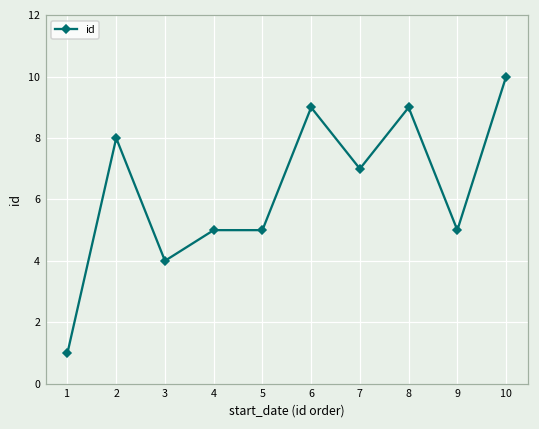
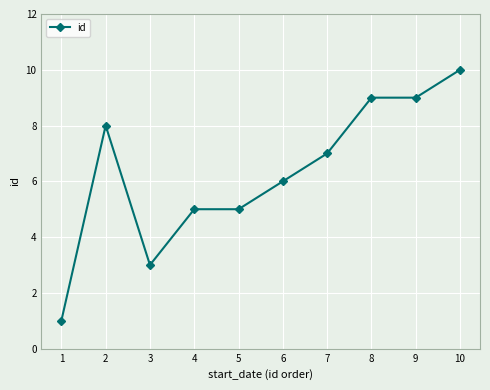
  {
    "1": 1,
    "2": 8,
-   "3": 4,
+   "3": 3,
    "4": 5,
    "5": 5,
-   "6": 9,
+   "6": 6,
    "7": 7,
    "8": 9,
-   "9": 5,
+   "9": 9,
    "10": 10
  }
